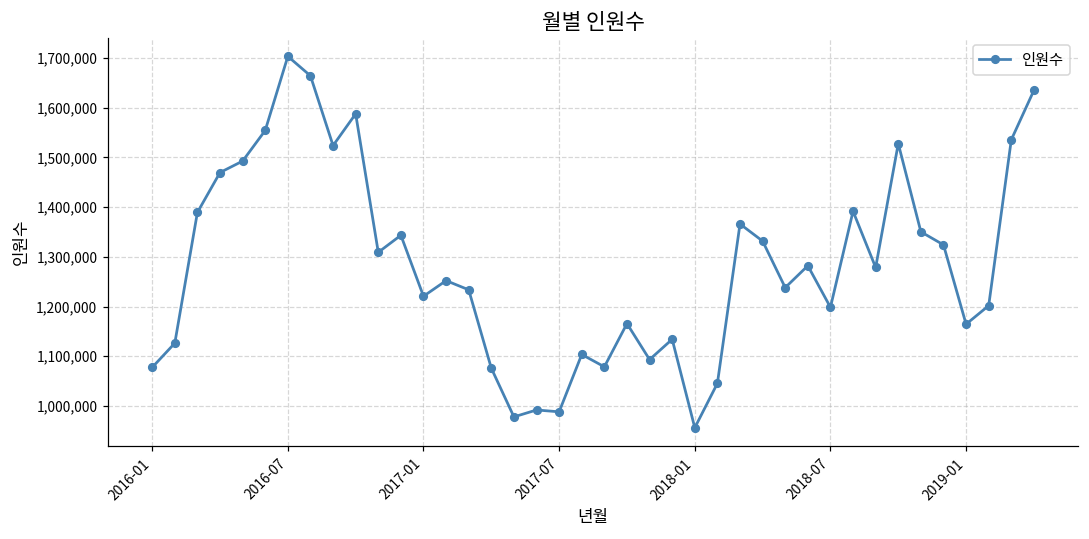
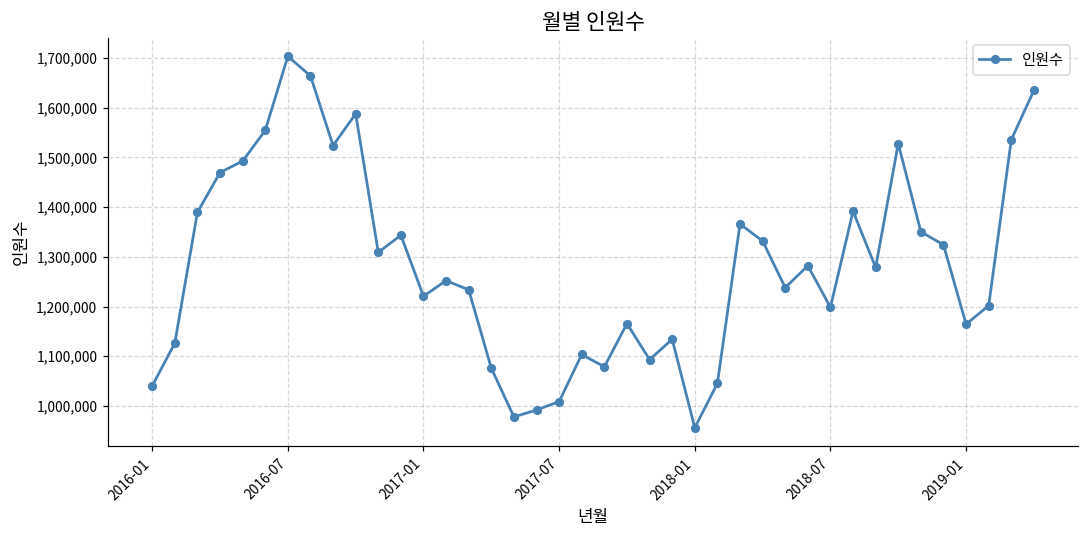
  {
-   "2016-01": "1,080,000",
+   "2016-01": "1,040,000",
    "2016-07": "1,700,000",
    "2017-01": "1,220,000",
-   "2017-07": "990,000",
+   "2017-07": "1,010,000",
    "2018-01": "960,000",
    "2018-07": "1,200,000",
    "2019-01": "1,160,000"
  }
